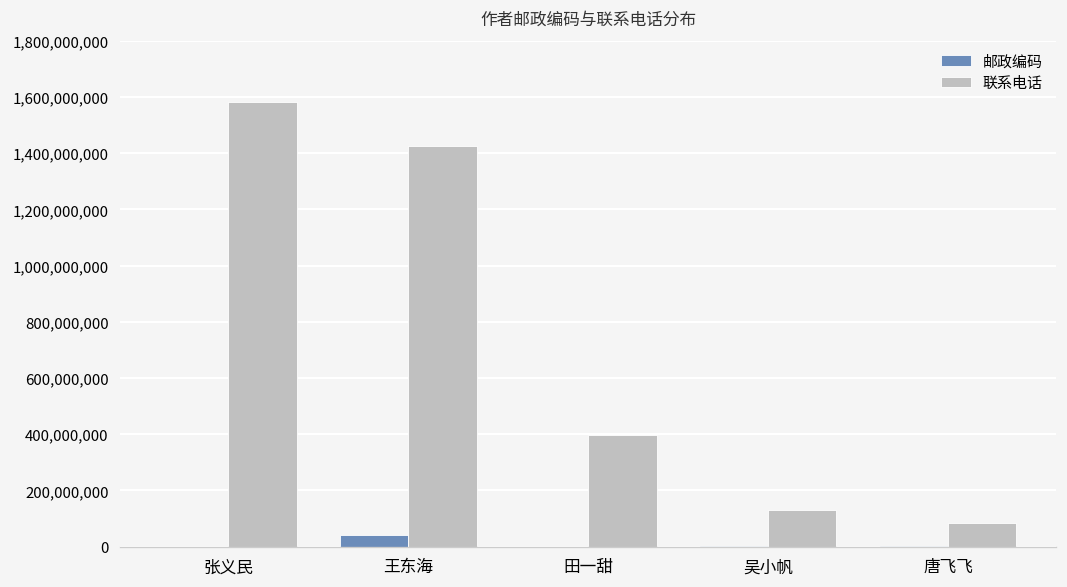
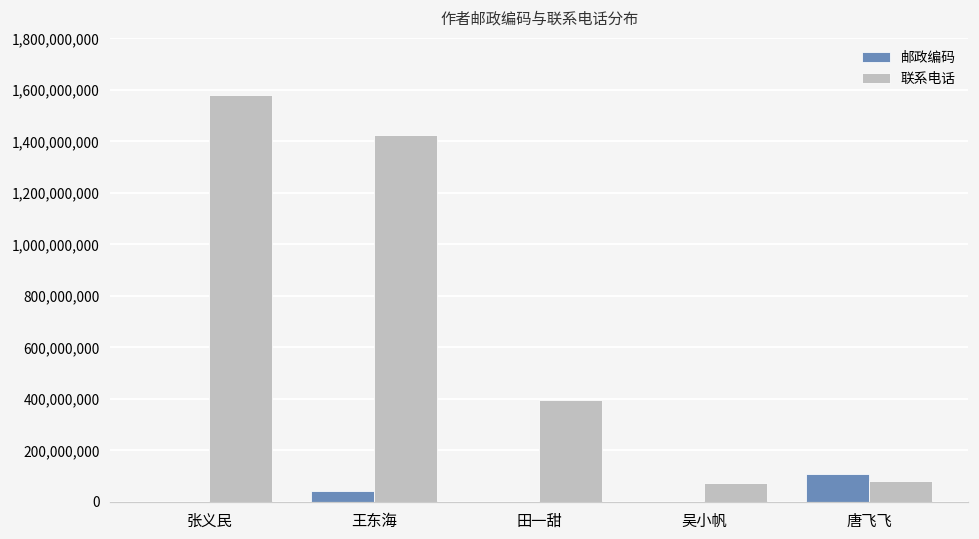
  {
    "邮政编码": {
      "王东海": "40,000,000",
-     "唐飞飞": "0"
+     "唐飞飞": "110,000,000"
    },
    "联系电话": {
      "张义民": "1,580,000,000",
      "王东海": "1,430,000,000",
      "田一甜": "400,000,000",
-     "吴小帆": "130,000,000",
+     "吴小帆": "80,000,000",
      "唐飞飞": "80,000,000"
    }
  }
